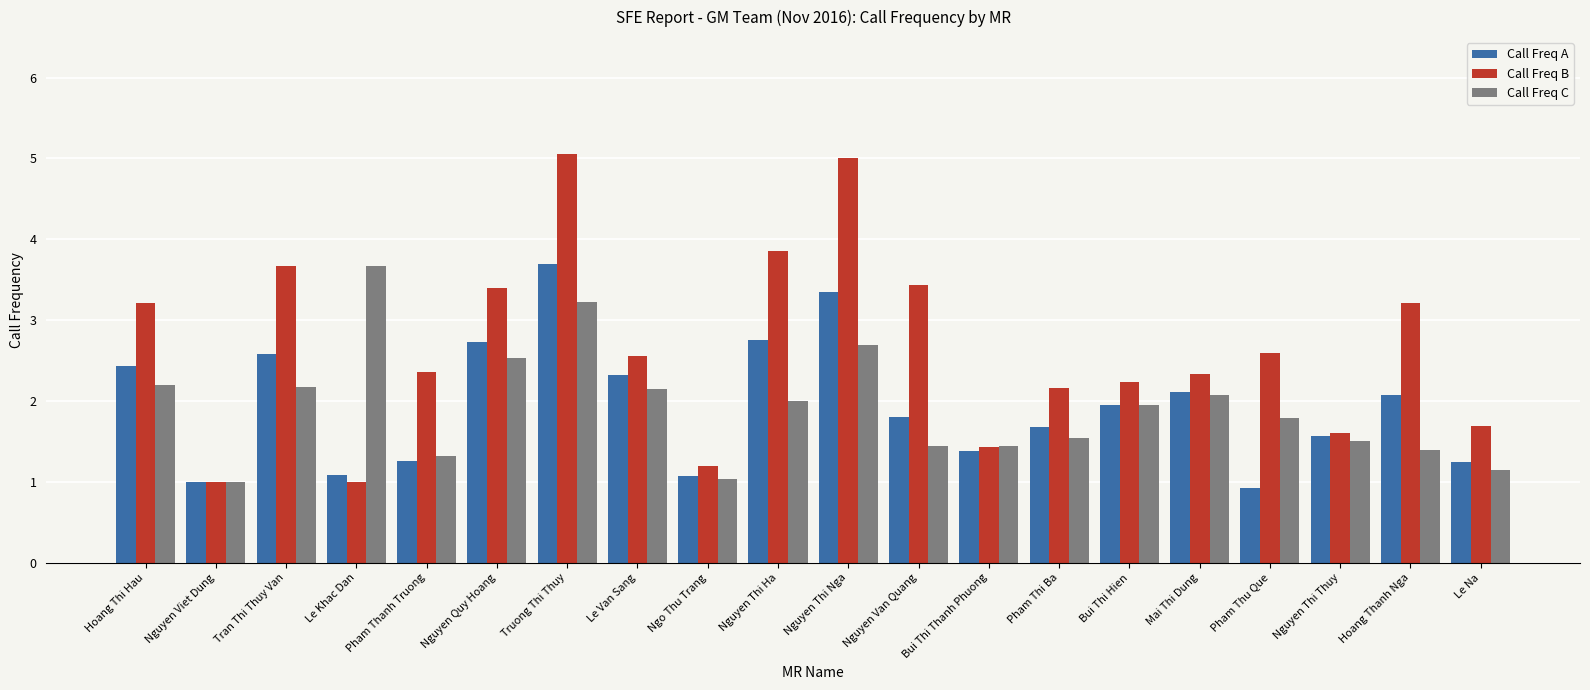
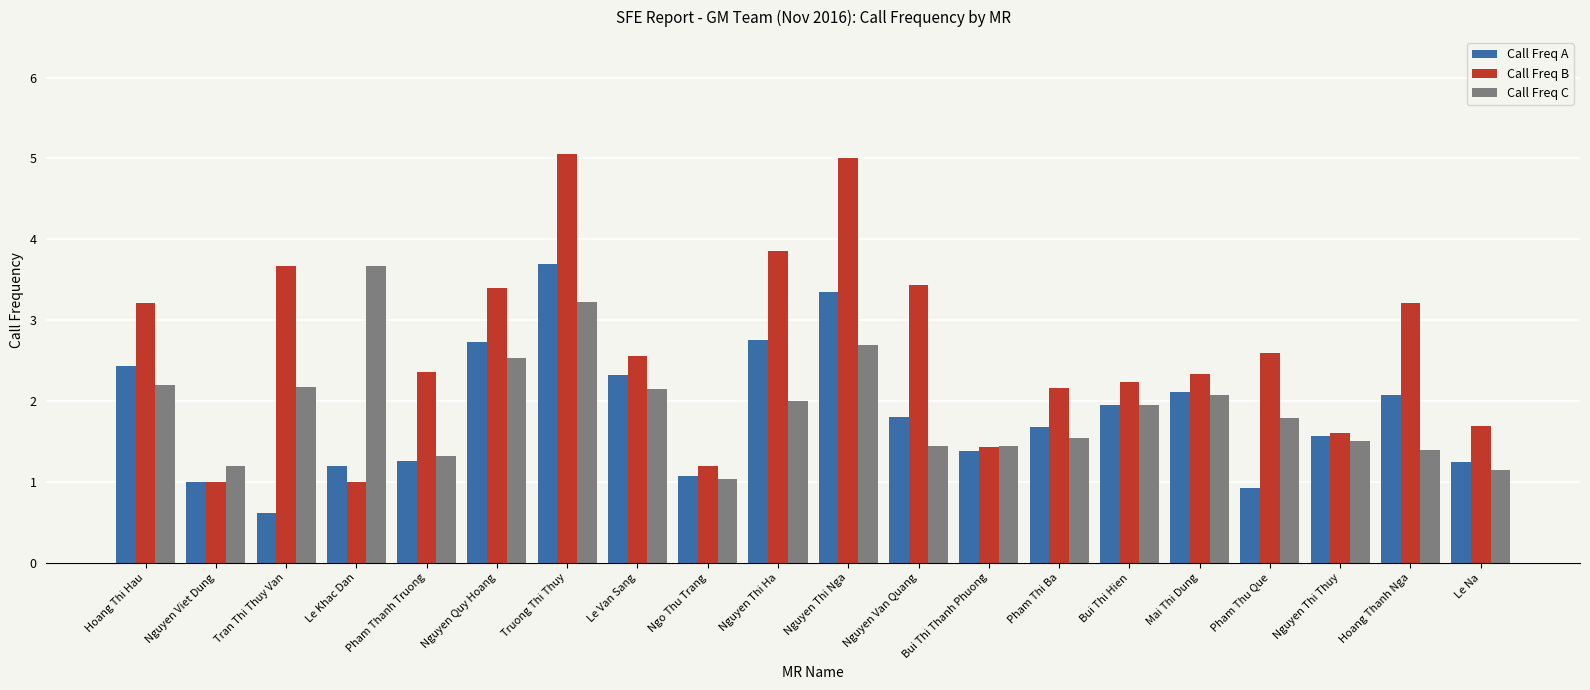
  {
    "Call Freq A": {
      "Hoang Thi Hau": 2.4,
      "Nguyen Viet Dung": 1.0,
-     "Tran Thi Thuy Van": 2.6,
-     "Le Khac Dan": 1.1,
+     "Tran Thi Thuy Van": 0.6,
+     "Le Khac Dan": 1.2,
      "Pham Thanh Truong": 1.3,
      "Nguyen Quy Hoang": 2.7,
      "Truong Thi Thuy": 3.7,
      "Le Van Sang": 2.3,
      "Ngo Thu Trang": 1.1,
      "Nguyen Thi Ha": 2.8,
      "Nguyen Thi Nga": 3.4,
      "Nguyen Van Quang": 1.8,
      "Bui Thi Thanh Phuong": 1.4,
      "Pham Thi Ba": 1.7,
      "Bui Thi Hien": 2.0,
      "Mai Thi Dung": 2.1,
      "Pham Thu Que": 0.9,
      "Nguyen Thi Thuy": 1.6,
      "Hoang Thanh Nga": 2.1,
      "Le Na": 1.3
    },
    "Call Freq B": {
      "Hoang Thi Hau": 3.2,
      "Nguyen Viet Dung": 1.0,
      "Tran Thi Thuy Van": 3.7,
      "Le Khac Dan": 1.0,
      "Pham Thanh Truong": 2.4,
      "Nguyen Quy Hoang": 3.4,
      "Truong Thi Thuy": 5.1,
      "Le Van Sang": 2.6,
      "Ngo Thu Trang": 1.2,
      "Nguyen Thi Ha": 3.9,
      "Nguyen Thi Nga": 5.0,
      "Nguyen Van Quang": 3.4,
      "Bui Thi Thanh Phuong": 1.4,
      "Pham Thi Ba": 2.2,
      "Bui Thi Hien": 2.2,
      "Mai Thi Dung": 2.3,
      "Pham Thu Que": 2.6,
      "Nguyen Thi Thuy": 1.6,
      "Hoang Thanh Nga": 3.2,
      "Le Na": 1.7
    },
    "Call Freq C": {
      "Hoang Thi Hau": 2.2,
-     "Nguyen Viet Dung": 1.0,
+     "Nguyen Viet Dung": 1.2,
      "Tran Thi Thuy Van": 2.2,
      "Le Khac Dan": 3.7,
      "Pham Thanh Truong": 1.3,
      "Nguyen Quy Hoang": 2.5,
      "Truong Thi Thuy": 3.2,
      "Le Van Sang": 2.2,
      "Ngo Thu Trang": 1.0,
      "Nguyen Thi Ha": 2.0,
      "Nguyen Thi Nga": 2.7,
      "Nguyen Van Quang": 1.4,
      "Bui Thi Thanh Phuong": 1.5,
      "Pham Thi Ba": 1.5,
      "Bui Thi Hien": 2.0,
      "Mai Thi Dung": 2.1,
      "Pham Thu Que": 1.8,
      "Nguyen Thi Thuy": 1.5,
      "Hoang Thanh Nga": 1.4,
      "Le Na": 1.2
    }
  }
